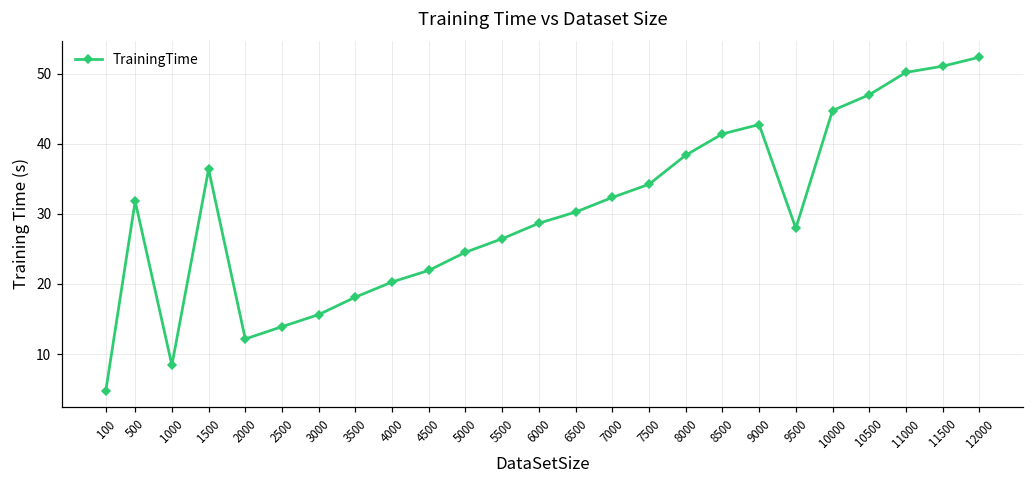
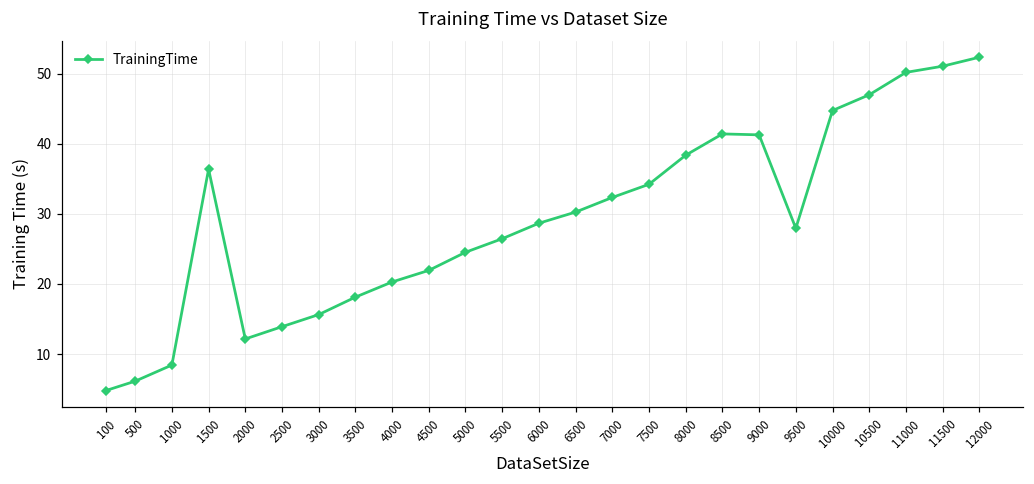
  {
    "100": 5,
-   "500": 32,
+   "500": 6,
    "1000": 8,
    "1500": 36,
    "2000": 12,
    "2500": 14,
    "3000": 16,
    "3500": 18,
    "4000": 20,
    "4500": 22,
    "5000": 25,
    "5500": 26,
    "6000": 29,
    "6500": 30,
    "7000": 32,
    "7500": 34,
    "8000": 38,
    "8500": 41,
-   "9000": 43,
+   "9000": 41,
    "9500": 28,
    "10000": 45,
    "10500": 47,
    "11000": 50,
    "11500": 51,
    "12000": 52
  }
